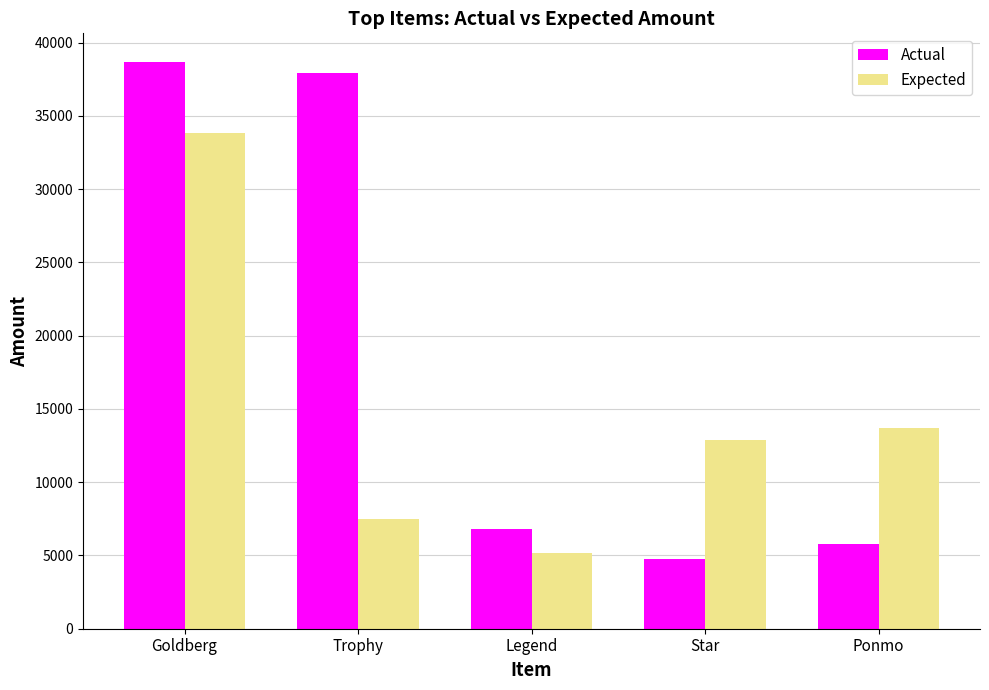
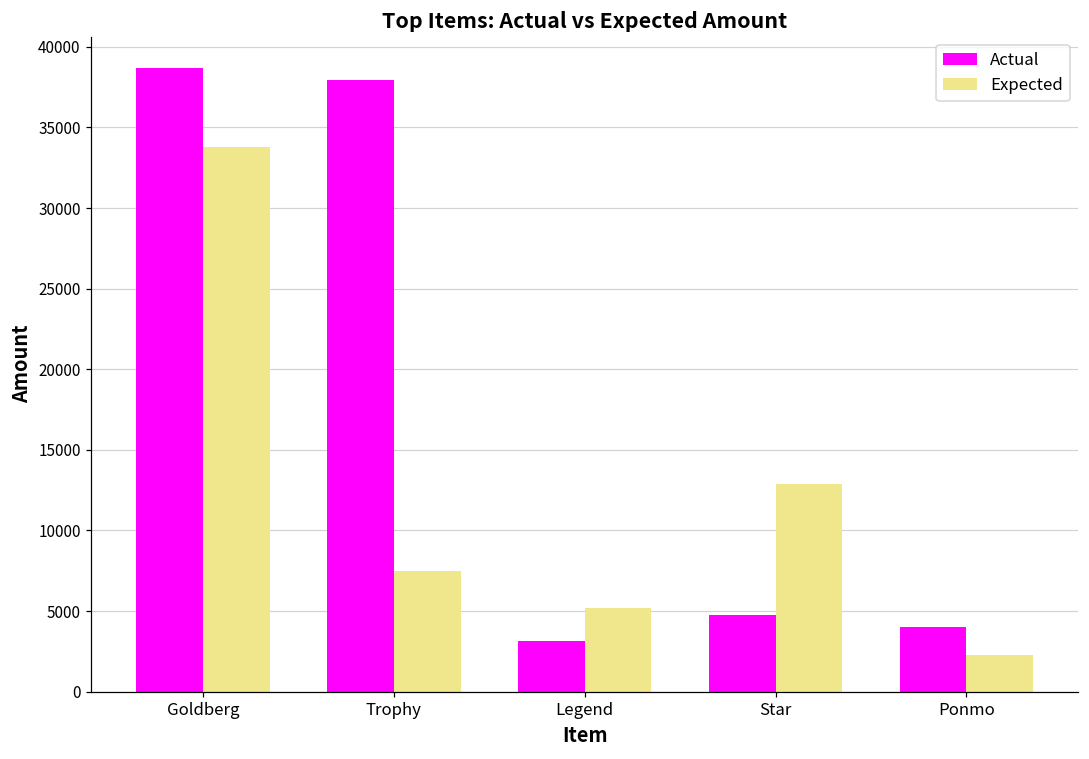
  {
    "Actual": {
      "Goldberg": 38700,
      "Trophy": 38000,
-     "Legend": 6800,
+     "Legend": 3100,
      "Star": 4800,
-     "Ponmo": 5800
+     "Ponmo": 4000
    },
    "Expected": {
      "Goldberg": 33800,
      "Trophy": 7500,
      "Legend": 5200,
      "Star": 12900,
-     "Ponmo": 13700
+     "Ponmo": 2300
    }
  }
